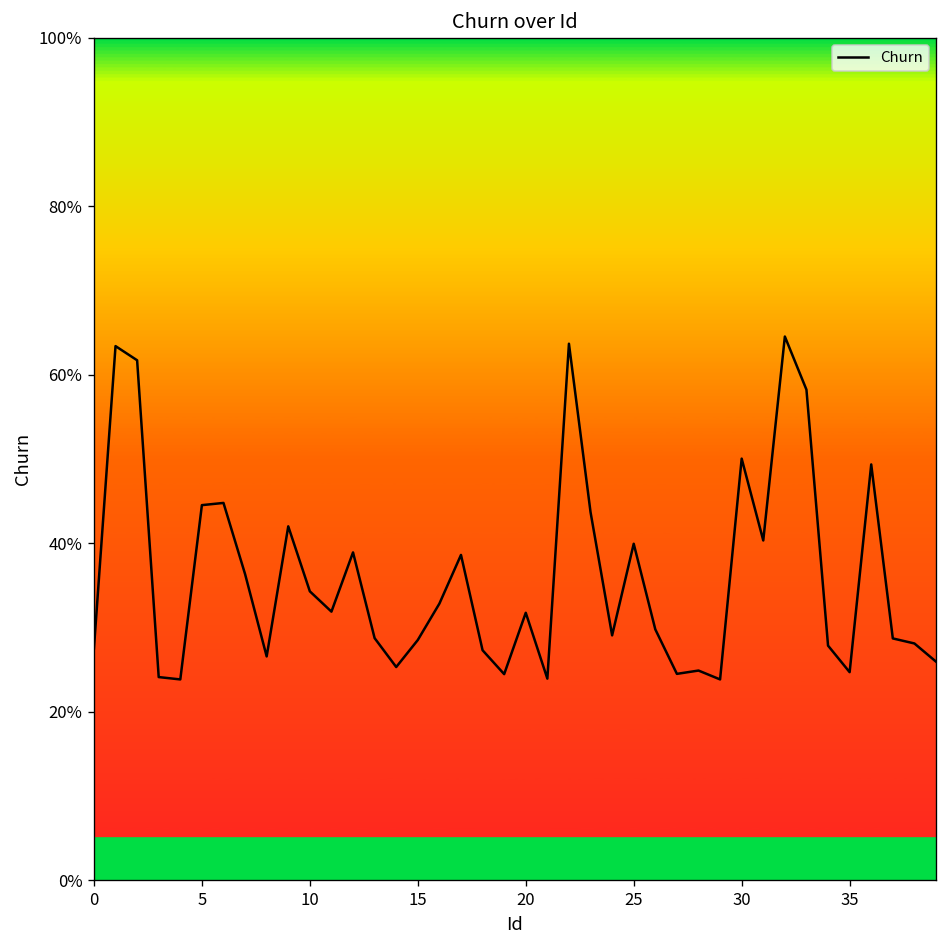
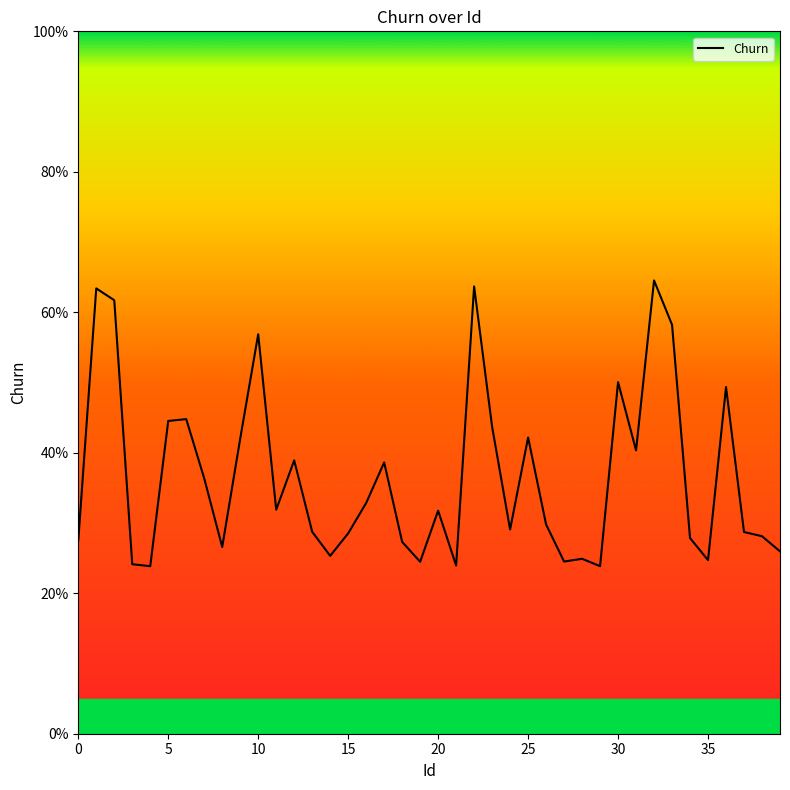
  {
    "0": "28%",
    "5": "45%",
-   "10": "34%",
+   "10": "57%",
    "15": "29%",
    "20": "32%",
-   "25": "40%",
+   "25": "42%",
    "30": "50%",
    "35": "25%"
  }
